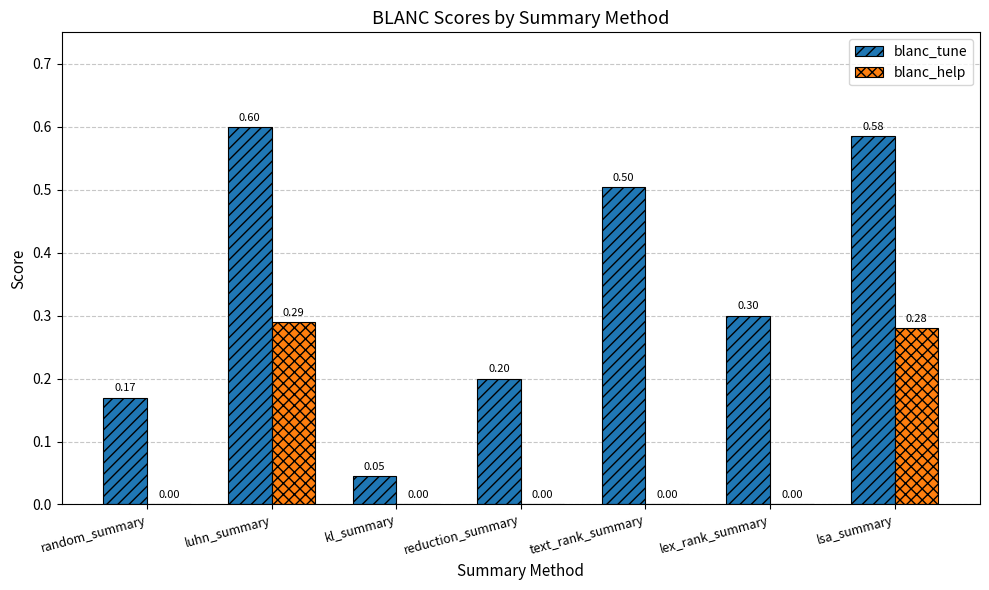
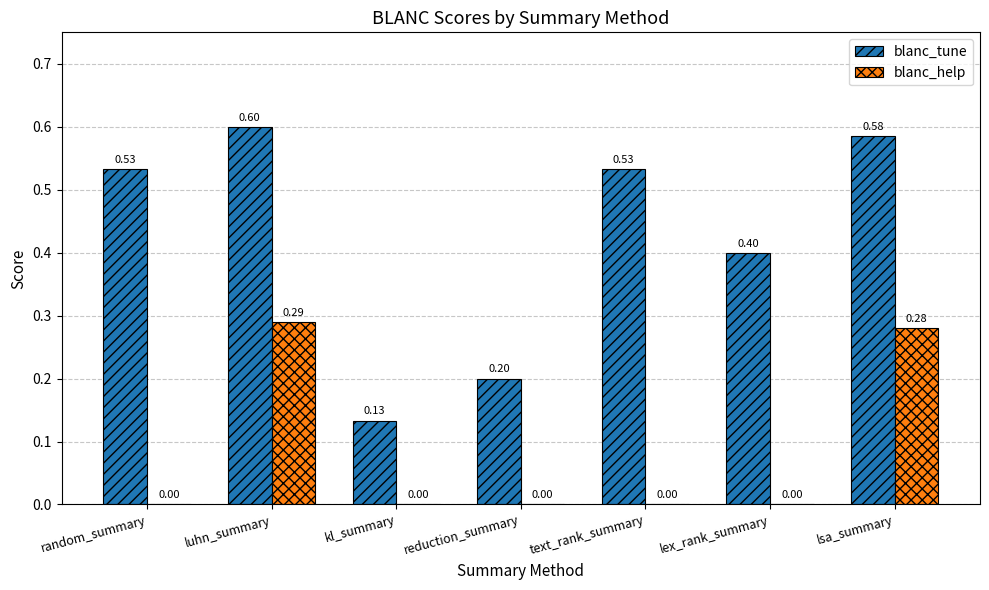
  {
    "blanc_tune": {
-     "random_summary": 0.17,
+     "random_summary": 0.53,
      "luhn_summary": 0.60,
-     "kl_summary": 0.05,
+     "kl_summary": 0.13,
      "reduction_summary": 0.20,
-     "text_rank_summary": 0.50,
-     "lex_rank_summary": 0.30,
+     "text_rank_summary": 0.53,
+     "lex_rank_summary": 0.40,
      "lsa_summary": 0.58
    },
    "blanc_help": {
      "random_summary": 0.00,
      "luhn_summary": 0.29,
      "kl_summary": 0.00,
      "reduction_summary": 0.00,
      "text_rank_summary": 0.00,
      "lex_rank_summary": 0.00,
      "lsa_summary": 0.28
    }
  }
